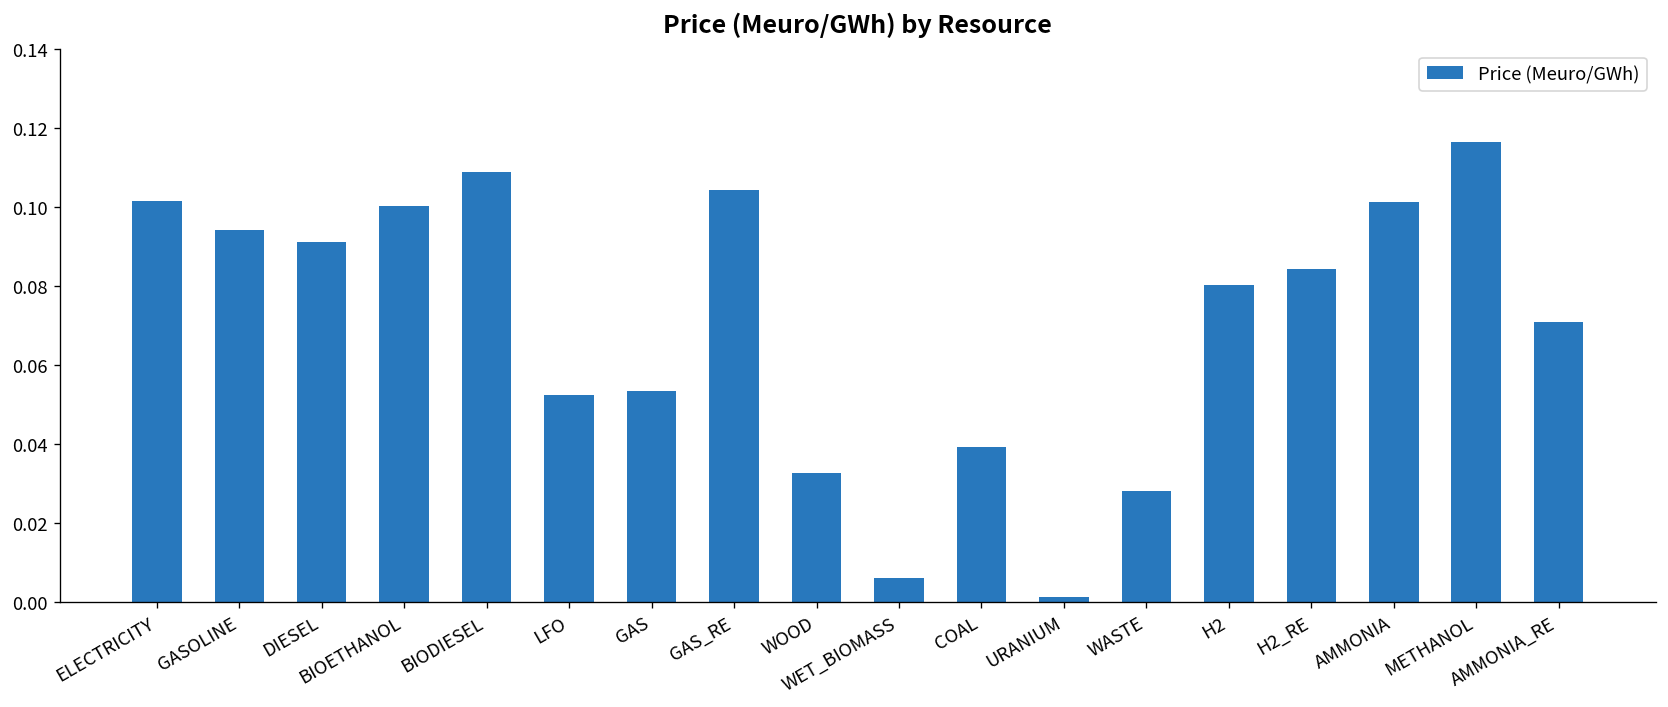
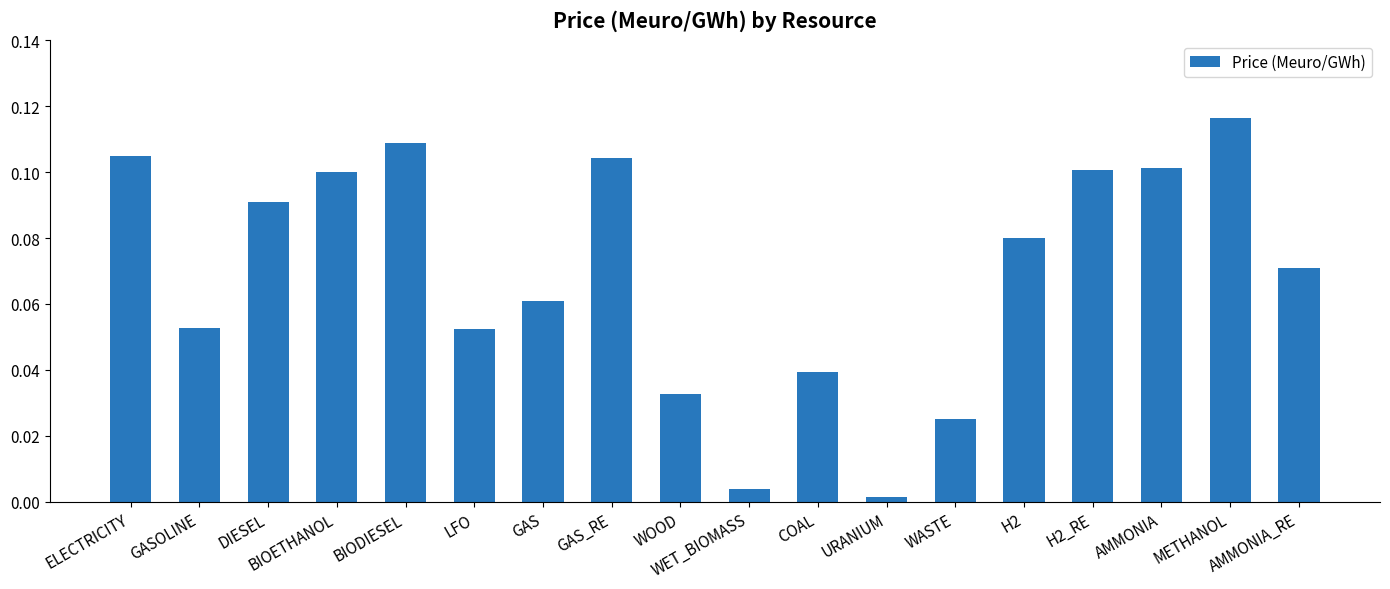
  {
-   "ELECTRICITY": 0.101,
-   "GASOLINE": 0.094,
+   "ELECTRICITY": 0.105,
+   "GASOLINE": 0.053,
    "DIESEL": 0.091,
    "BIOETHANOL": 0.100,
    "BIODIESEL": 0.109,
    "LFO": 0.052,
-   "GAS": 0.053,
+   "GAS": 0.061,
    "GAS_RE": 0.104,
    "WOOD": 0.033,
-   "WET_BIOMASS": 0.006,
+   "WET_BIOMASS": 0.004,
    "COAL": 0.039,
    "URANIUM": 0.001,
-   "WASTE": 0.028,
+   "WASTE": 0.025,
    "H2": 0.080,
-   "H2_RE": 0.084,
+   "H2_RE": 0.101,
    "AMMONIA": 0.101,
    "METHANOL": 0.116,
    "AMMONIA_RE": 0.071
  }
